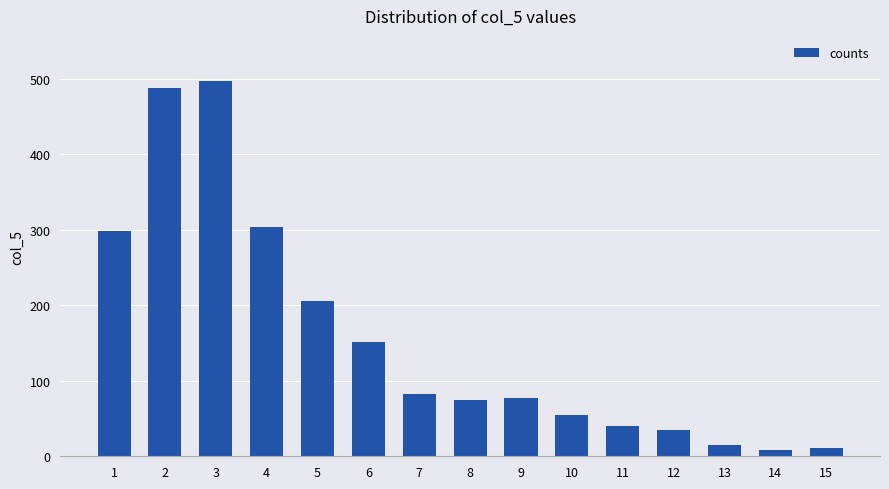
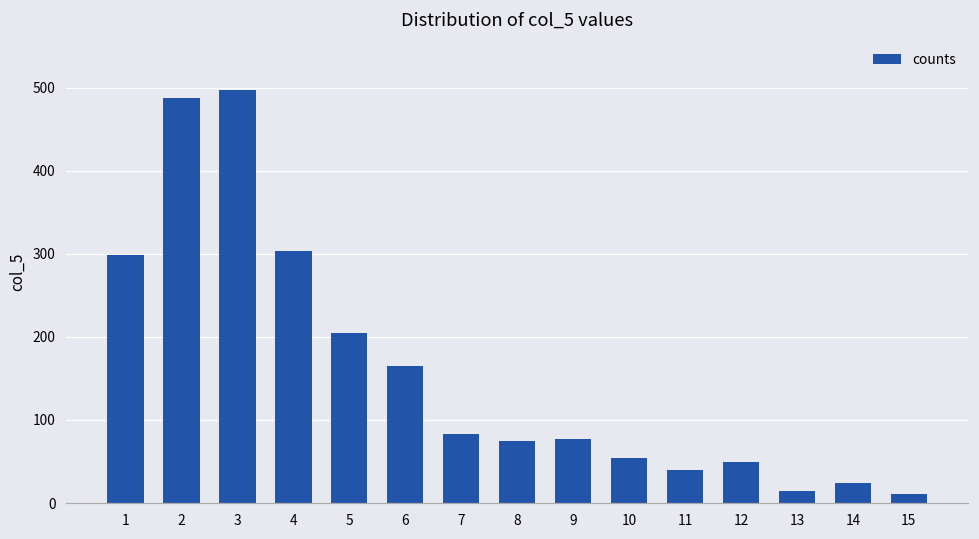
  {
    "1": 300,
    "2": 490,
    "3": 500,
    "4": 300,
    "5": 210,
-   "6": 150,
+   "6": 170,
    "7": 80,
    "8": 80,
    "9": 80,
    "10": 50,
    "11": 40,
-   "12": 40,
+   "12": 50,
    "13": 20,
-   "14": 10,
+   "14": 20,
    "15": 10
  }
